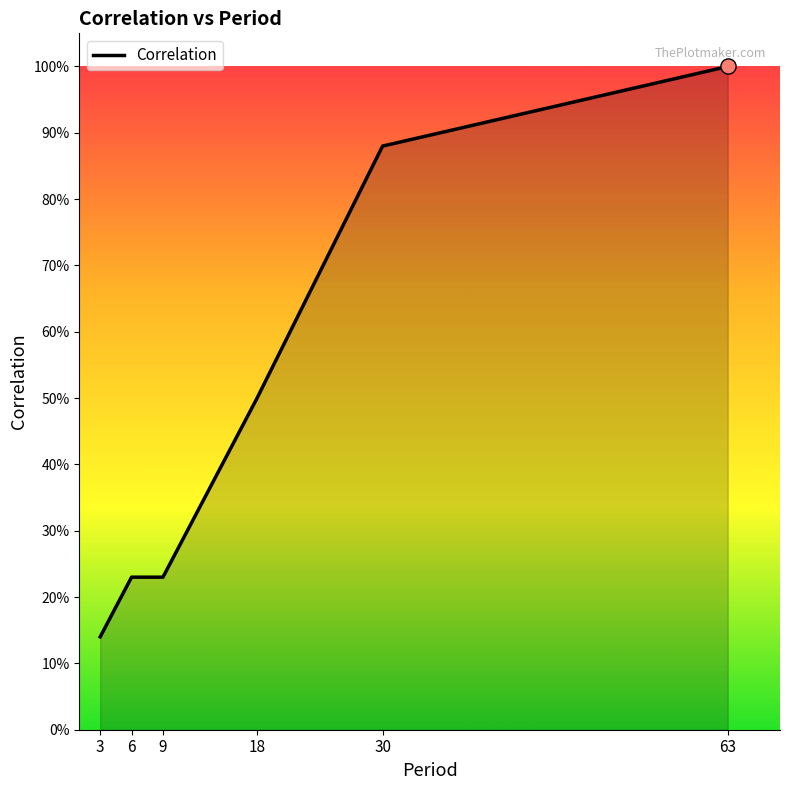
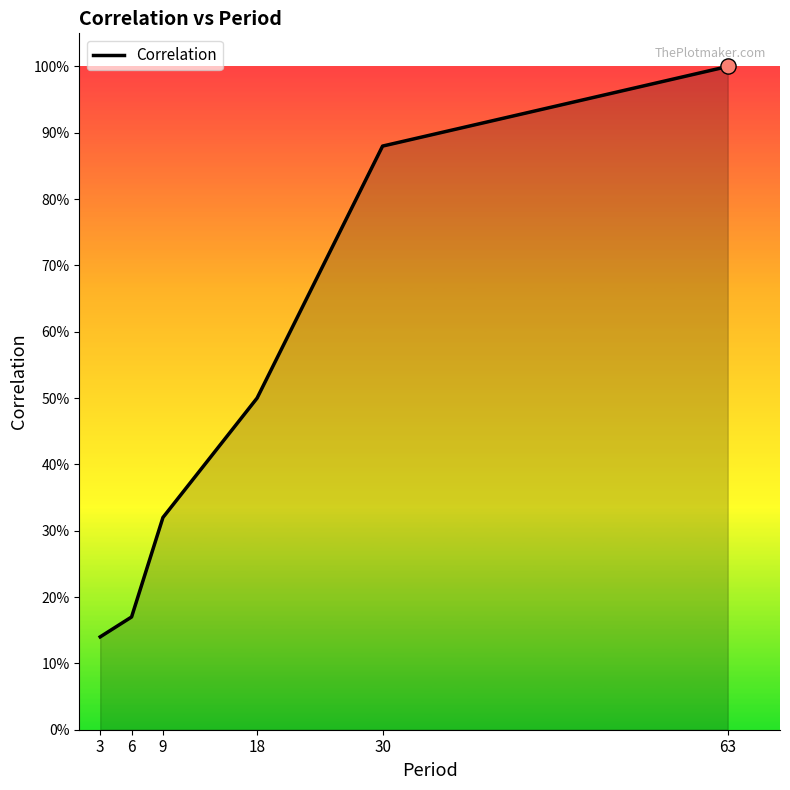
  {
    "Correlation": {
      "3": "14%",
-     "6": "23%",
-     "9": "23%",
+     "6": "17%",
+     "9": "32%",
      "18": "50%",
      "30": "88%"
    }
  }
